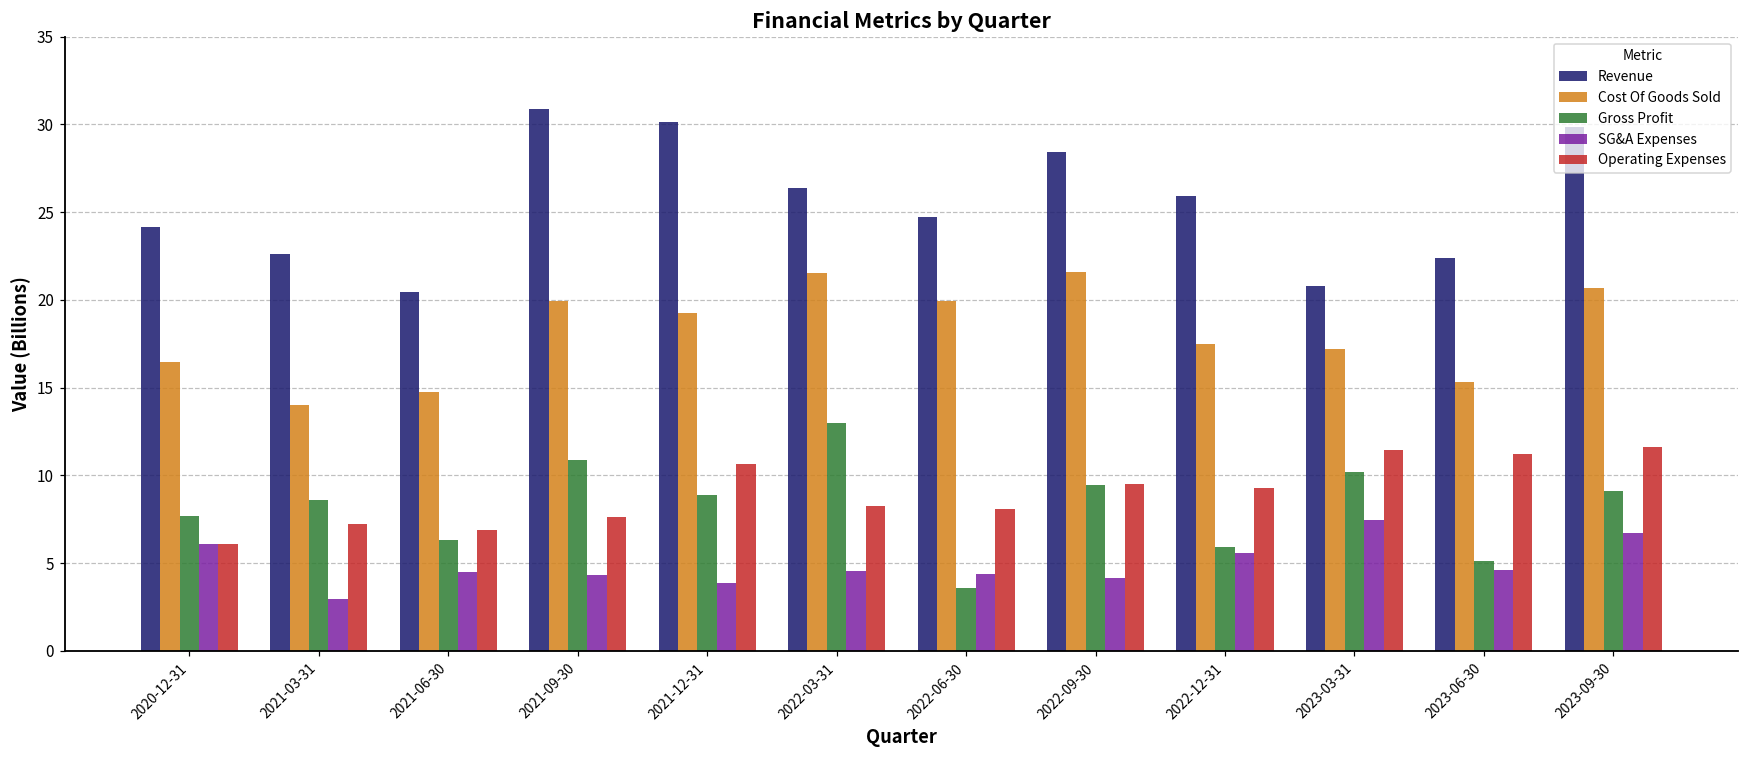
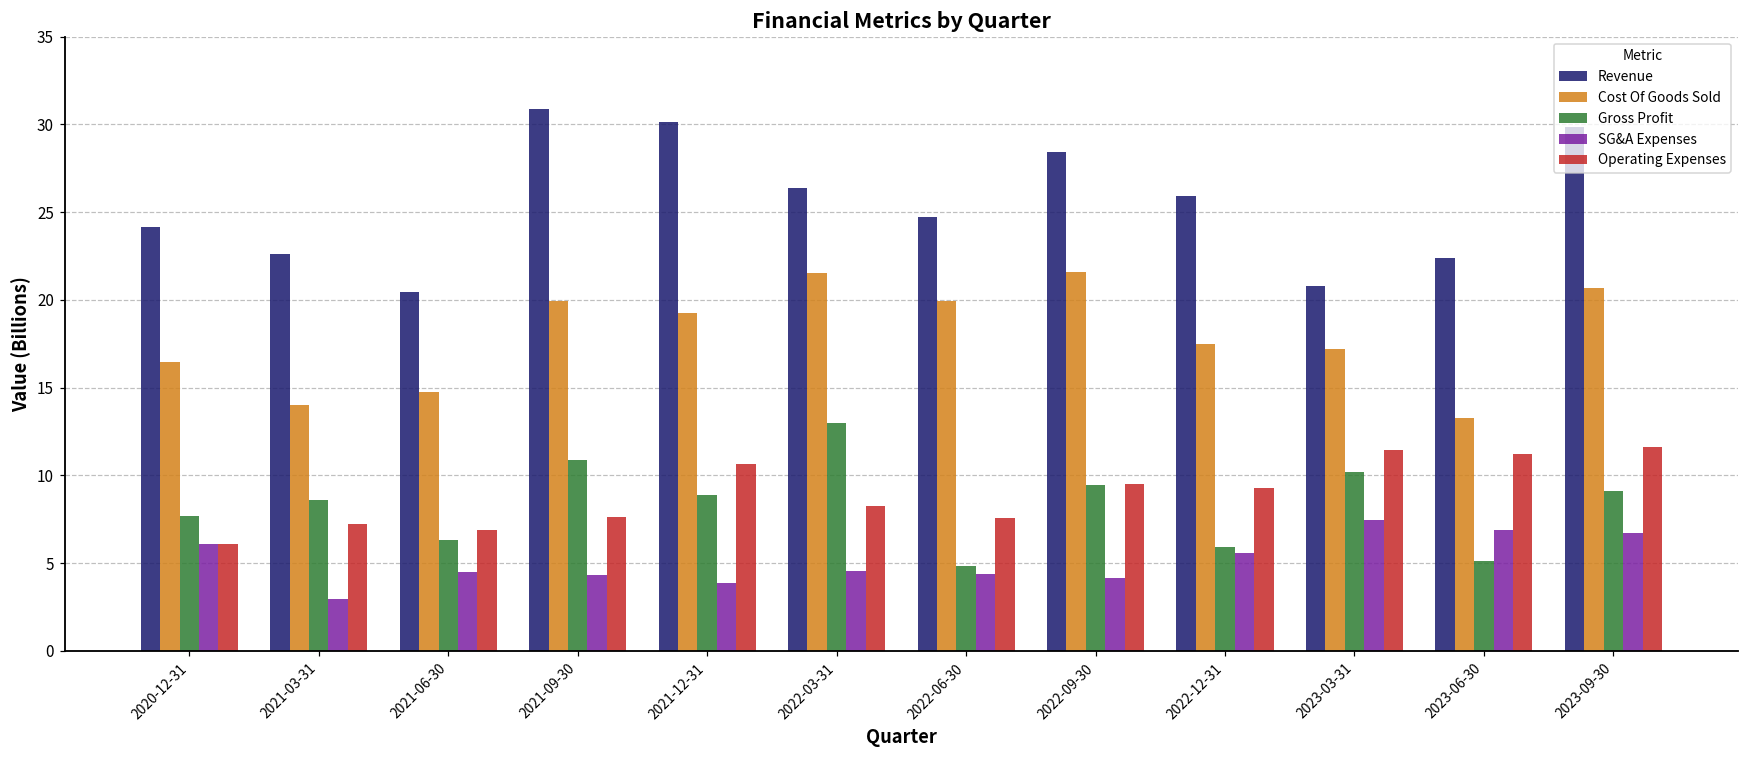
  {
    "Revenue": {
      "2020-12-31": 24.1,
      "2021-03-31": 22.6,
      "2021-06-30": 20.4,
      "2021-09-30": 30.9,
      "2021-12-31": 30.1,
      "2022-03-31": 26.4,
      "2022-06-30": 24.7,
      "2022-09-30": 28.4,
      "2022-12-31": 25.9,
      "2023-03-31": 20.8,
      "2023-06-30": 22.4
    },
    "Cost Of Goods Sold": {
      "2020-12-31": 16.5,
      "2021-03-31": 14.0,
      "2021-06-30": 14.7,
      "2021-09-30": 20.0,
      "2021-12-31": 19.2,
      "2022-03-31": 21.5,
      "2022-06-30": 19.9,
      "2022-09-30": 21.6,
      "2022-12-31": 17.5,
      "2023-03-31": 17.2,
-     "2023-06-30": 15.3,
+     "2023-06-30": 13.3,
      "2023-09-30": 20.7
    },
    "Gross Profit": {
      "2020-12-31": 7.7,
      "2021-03-31": 8.6,
      "2021-06-30": 6.3,
      "2021-09-30": 10.9,
      "2021-12-31": 8.9,
      "2022-03-31": 13.0,
-     "2022-06-30": 3.6,
+     "2022-06-30": 4.8,
      "2022-09-30": 9.5,
      "2022-12-31": 5.9,
      "2023-03-31": 10.2,
      "2023-06-30": 5.1,
      "2023-09-30": 9.1
    },
    "SG&A Expenses": {
      "2020-12-31": 6.1,
      "2021-03-31": 3.0,
      "2021-06-30": 4.5,
      "2021-09-30": 4.4,
      "2021-12-31": 3.9,
      "2022-03-31": 4.6,
      "2022-06-30": 4.4,
      "2022-09-30": 4.1,
      "2022-12-31": 5.6,
      "2023-03-31": 7.5,
-     "2023-06-30": 4.6,
+     "2023-06-30": 6.9,
      "2023-09-30": 6.7
    },
    "Operating Expenses": {
      "2020-12-31": 6.1,
      "2021-03-31": 7.2,
      "2021-06-30": 6.9,
      "2021-09-30": 7.6,
      "2021-12-31": 10.6,
      "2022-03-31": 8.2,
-     "2022-06-30": 8.1,
+     "2022-06-30": 7.6,
      "2022-09-30": 9.5,
      "2022-12-31": 9.3,
      "2023-03-31": 11.5,
      "2023-06-30": 11.2,
      "2023-09-30": 11.6
    }
  }
